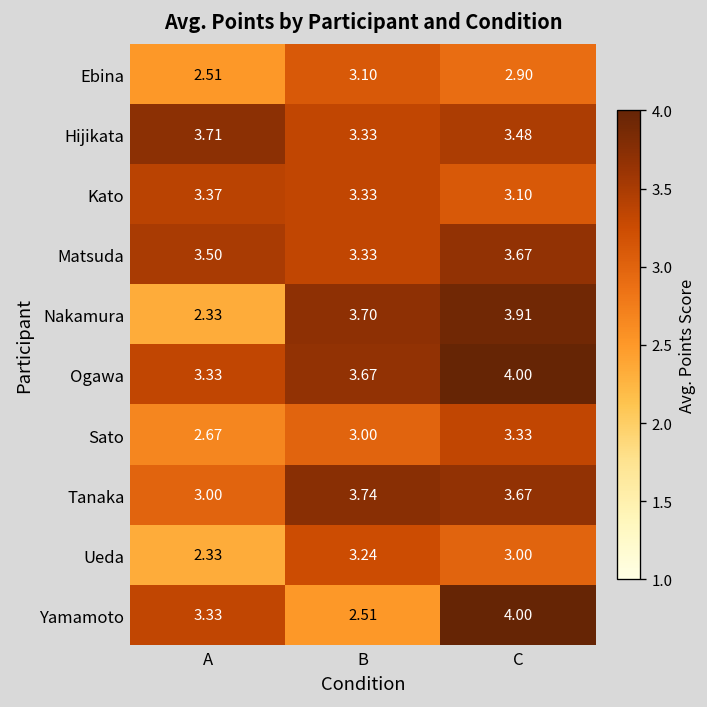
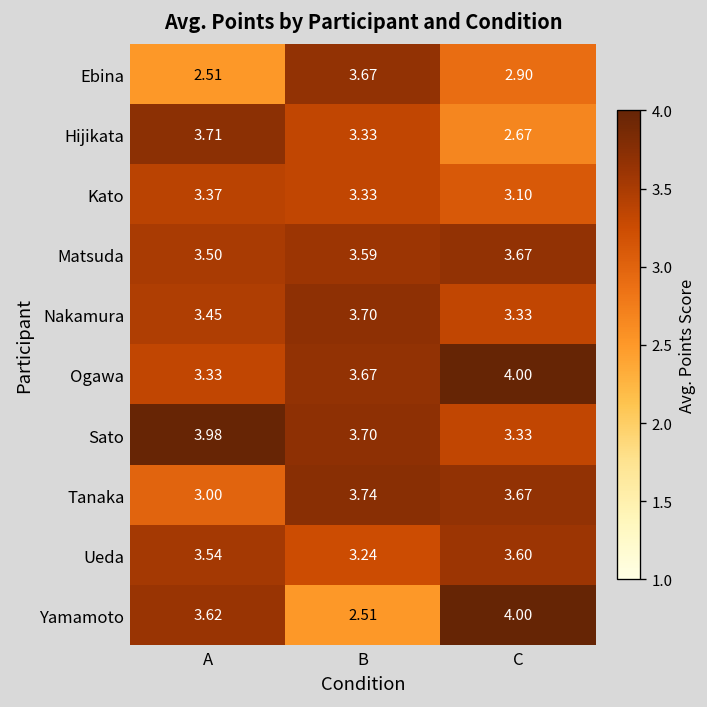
  {
    "Ebina": {
      "A": 2.51,
-     "B": 3.10,
+     "B": 3.67,
      "C": 2.90
    },
    "Hijikata": {
      "A": 3.71,
      "B": 3.33,
-     "C": 3.48
+     "C": 2.67
    },
    "Kato": {
      "A": 3.37,
      "B": 3.33,
      "C": 3.10
    },
    "Matsuda": {
      "A": 3.50,
-     "B": 3.33,
+     "B": 3.59,
      "C": 3.67
    },
    "Nakamura": {
-     "A": 2.33,
+     "A": 3.45,
      "B": 3.70,
-     "C": 3.91
+     "C": 3.33
    },
    "Ogawa": {
      "A": 3.33,
      "B": 3.67,
      "C": 4.00
    },
    "Sato": {
-     "A": 2.67,
-     "B": 3.00,
+     "A": 3.98,
+     "B": 3.70,
      "C": 3.33
    },
    "Tanaka": {
      "A": 3.00,
      "B": 3.74,
      "C": 3.67
    },
    "Ueda": {
-     "A": 2.33,
+     "A": 3.54,
      "B": 3.24,
-     "C": 3.00
+     "C": 3.60
    },
    "Yamamoto": {
-     "A": 3.33,
+     "A": 3.62,
      "B": 2.51,
      "C": 4.00
    }
  }
